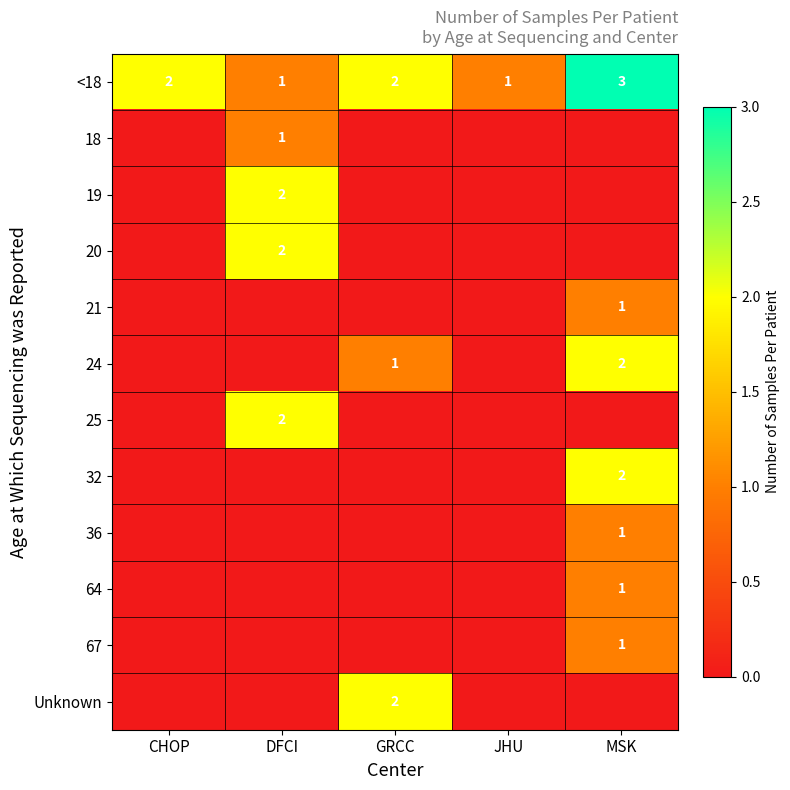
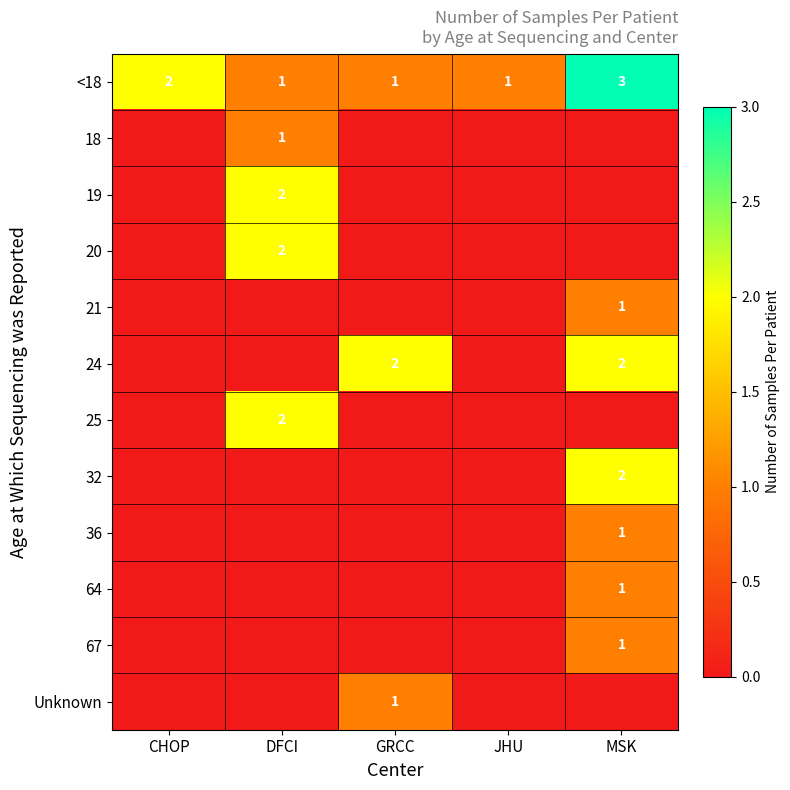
  {
    "<18": {
      "CHOP": 2,
      "DFCI": 1,
-     "GRCC": 2,
+     "GRCC": 1,
      "JHU": 1,
      "MSK": 3
    },
    "18": {
      "DFCI": 1
    },
    "19": {
      "DFCI": 2
    },
    "20": {
      "DFCI": 2
    },
    "21": {
      "MSK": 1
    },
    "24": {
-     "GRCC": 1,
+     "GRCC": 2,
      "MSK": 2
    },
    "25": {
      "DFCI": 2
    },
    "32": {
      "MSK": 2
    },
    "36": {
      "MSK": 1
    },
    "64": {
      "MSK": 1
    },
    "67": {
      "MSK": 1
    },
    "Unknown": {
-     "GRCC": 2
+     "GRCC": 1
    }
  }
